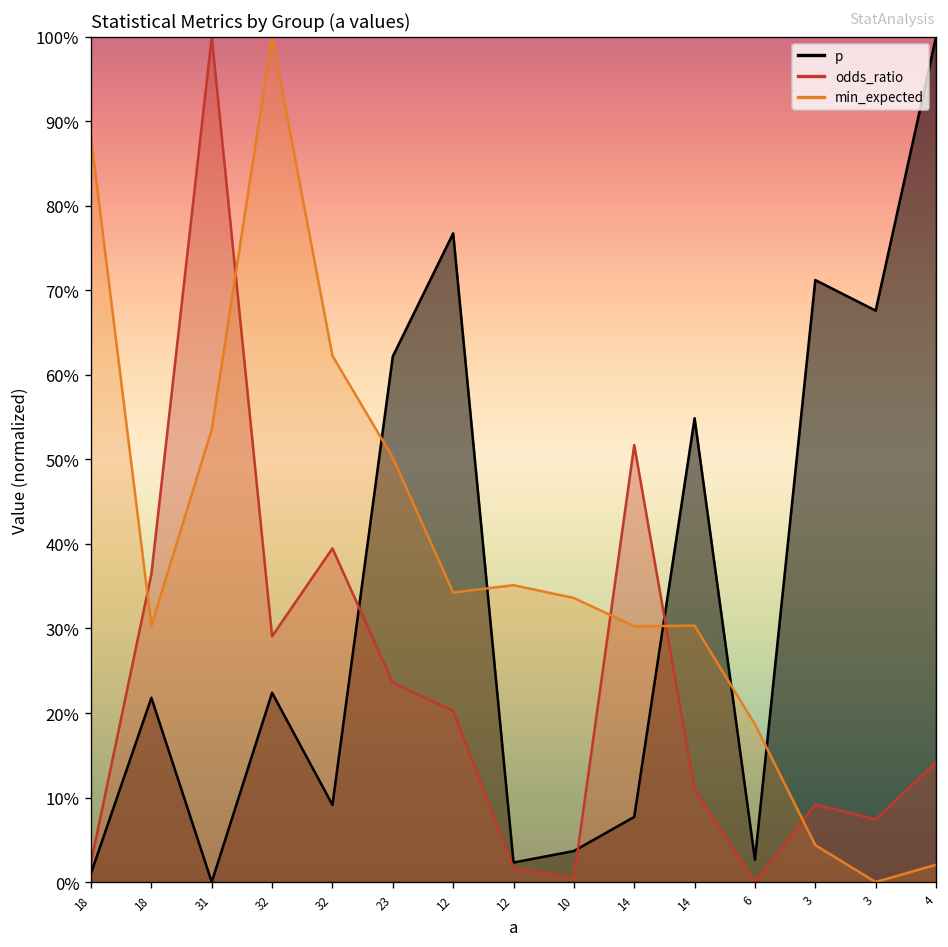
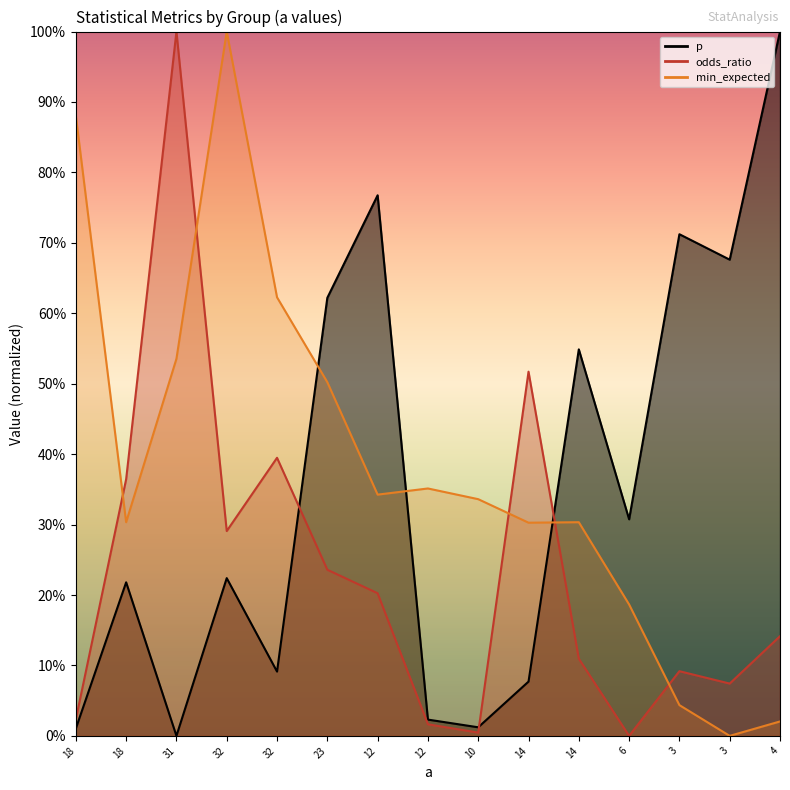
  {
    "p": {
      "31": "0%",
      "23": "62%",
-     "10": "4%",
-     "6": "3%",
+     "10": "1%",
+     "6": "31%",
      "4": "100%"
    }
  }
